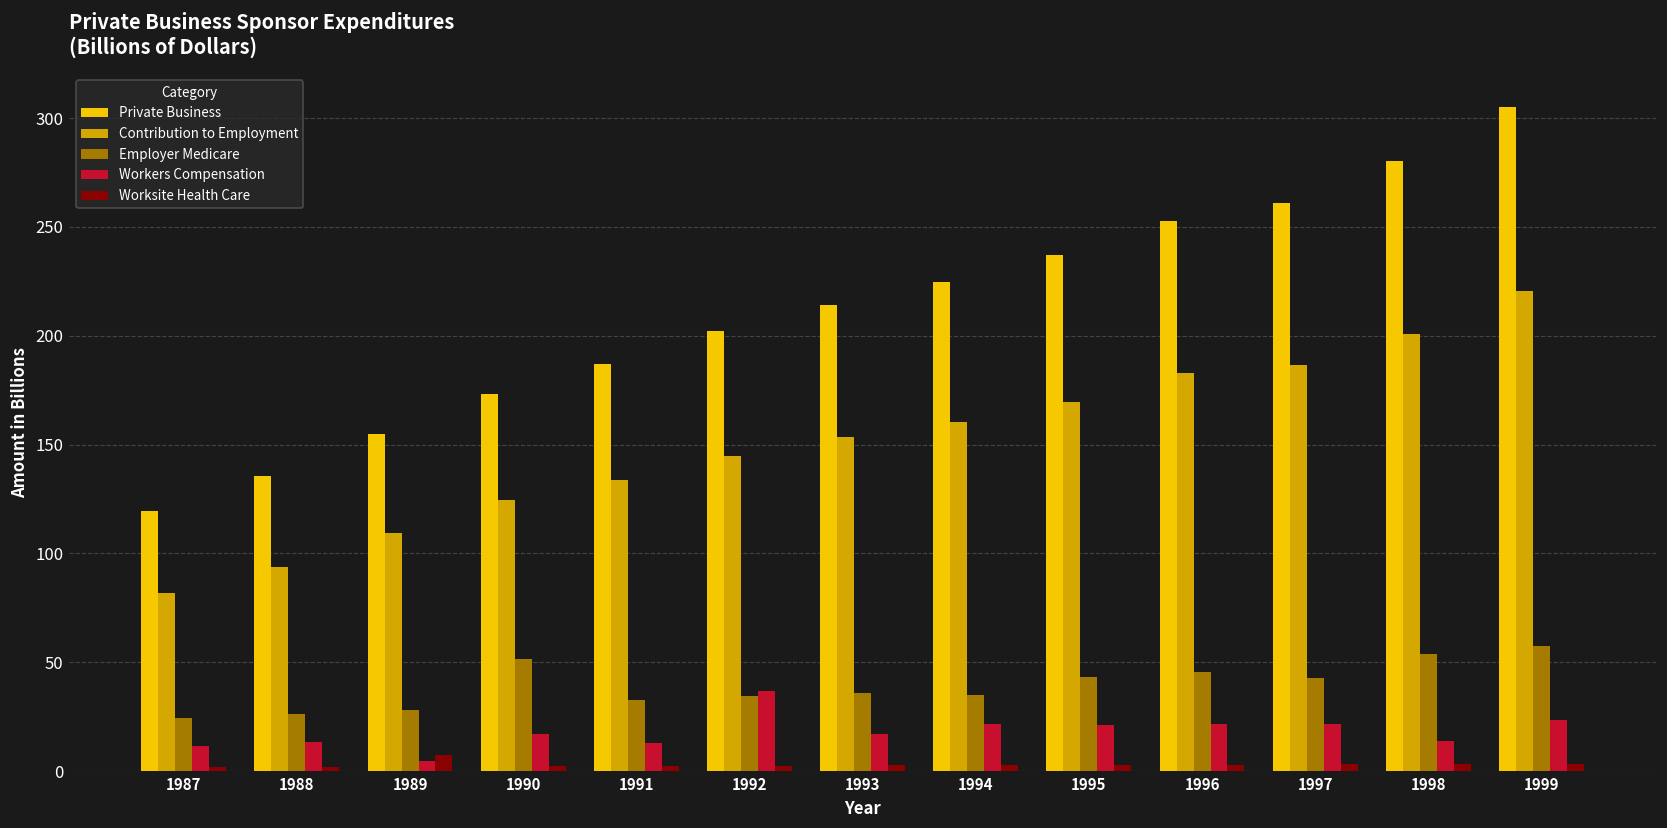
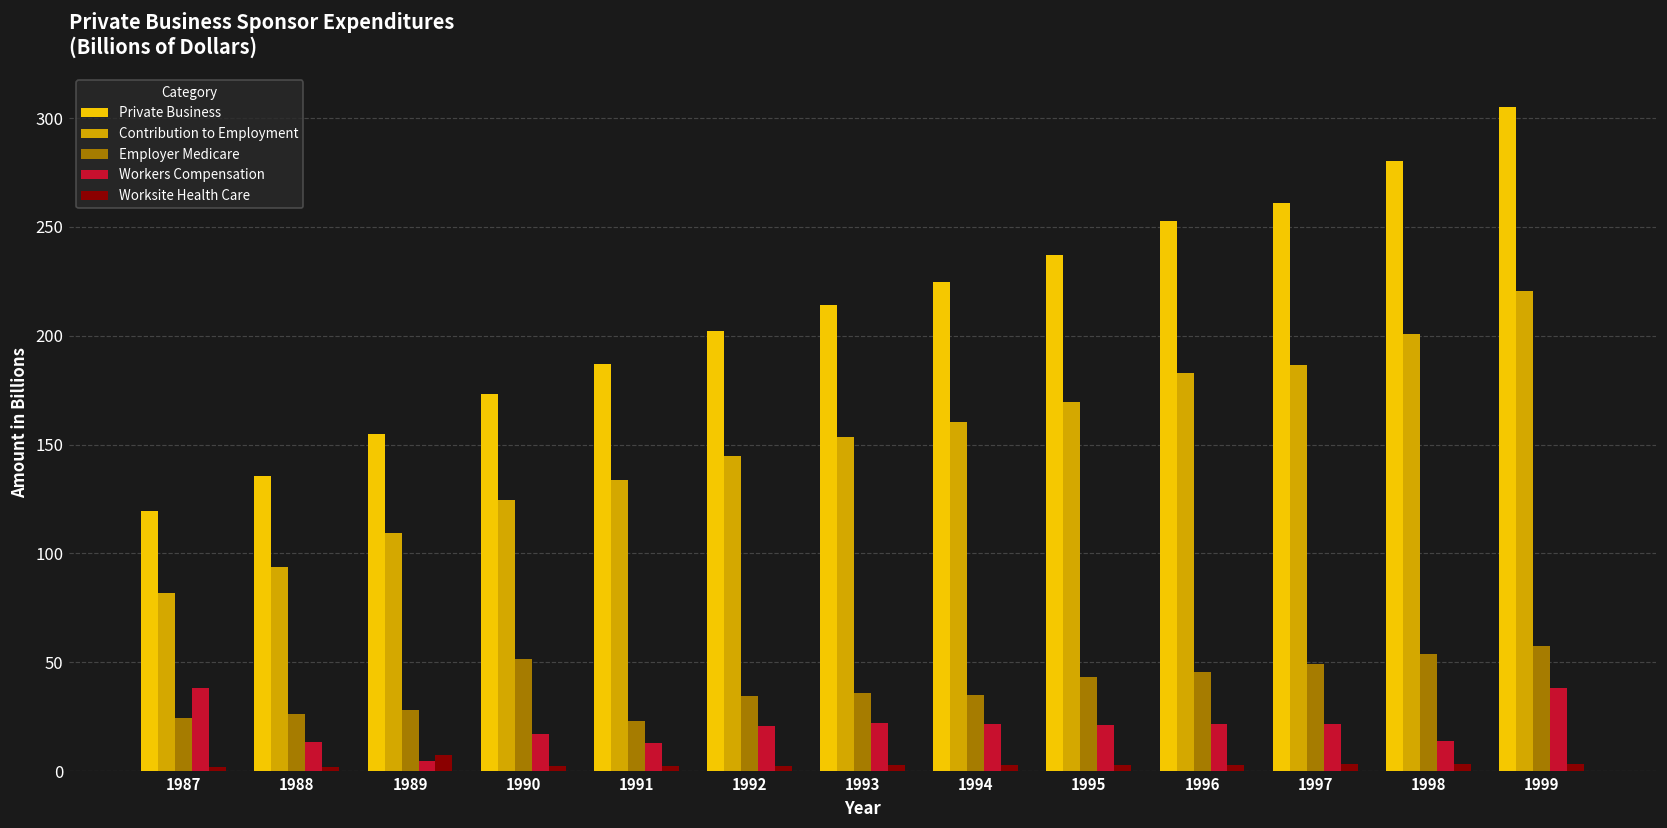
  {
    "Employer Medicare": {
      "1987": 25,
      "1988": 26,
      "1989": 28,
      "1990": 52,
-     "1991": 33,
+     "1991": 23,
      "1992": 34,
      "1993": 36,
      "1994": 35,
      "1995": 43,
      "1996": 46,
-     "1997": 43,
+     "1997": 49,
      "1998": 54,
      "1999": 57
    },
    "Workers Compensation": {
-     "1987": 12,
+     "1987": 38,
      "1988": 14,
      "1989": 5,
      "1990": 17,
      "1991": 13,
-     "1992": 37,
-     "1993": 17,
+     "1992": 21,
+     "1993": 22,
      "1994": 22,
      "1995": 21,
      "1996": 22,
      "1997": 22,
      "1998": 14,
-     "1999": 24
+     "1999": 38
    },
    "Worksite Health Care": {
      "1987": 2,
      "1988": 2,
      "1989": 8,
      "1990": 2,
      "1991": 2,
      "1992": 3,
      "1993": 3,
      "1994": 3,
      "1995": 3,
      "1996": 3,
      "1997": 3,
      "1998": 3,
      "1999": 3
    }
  }
